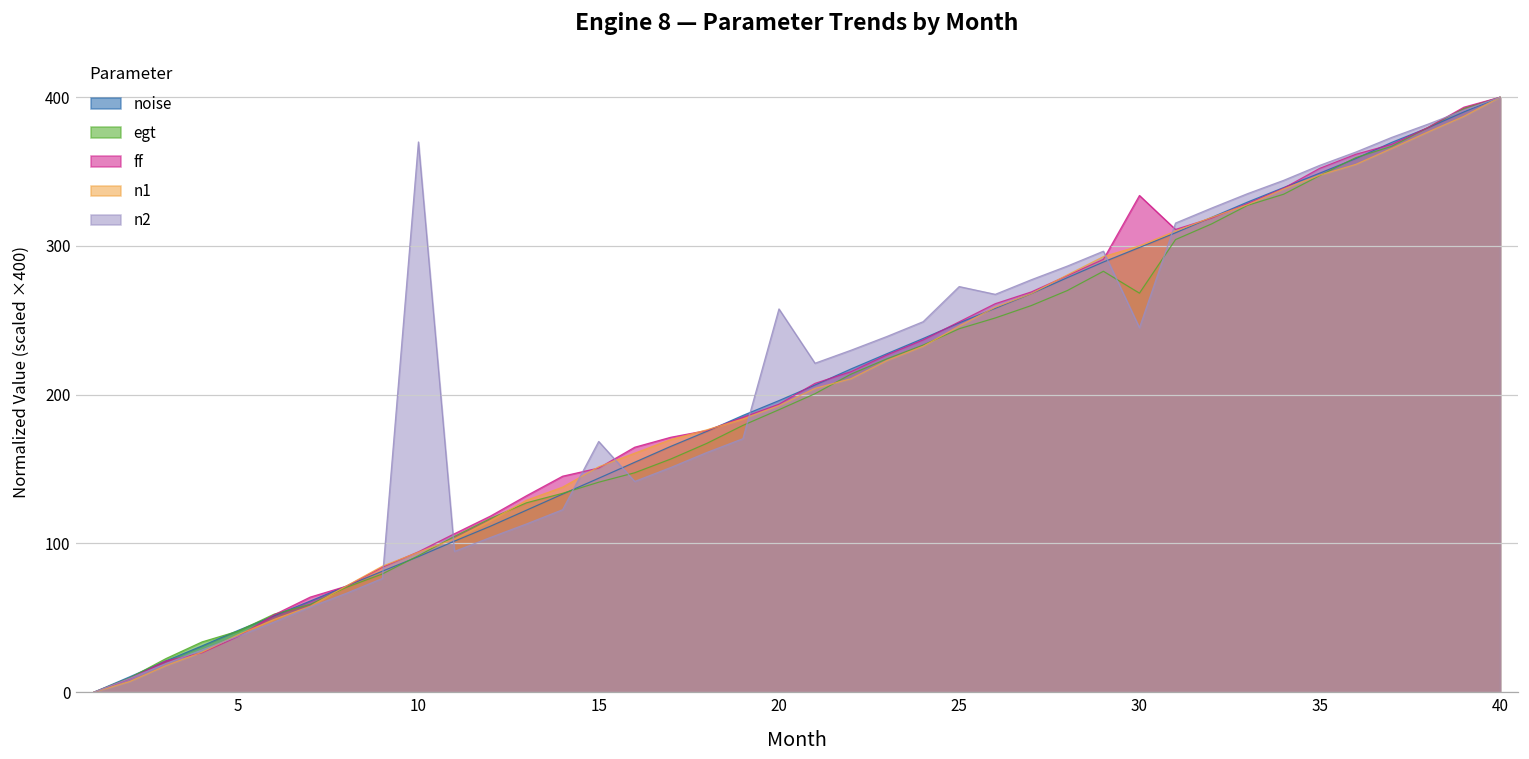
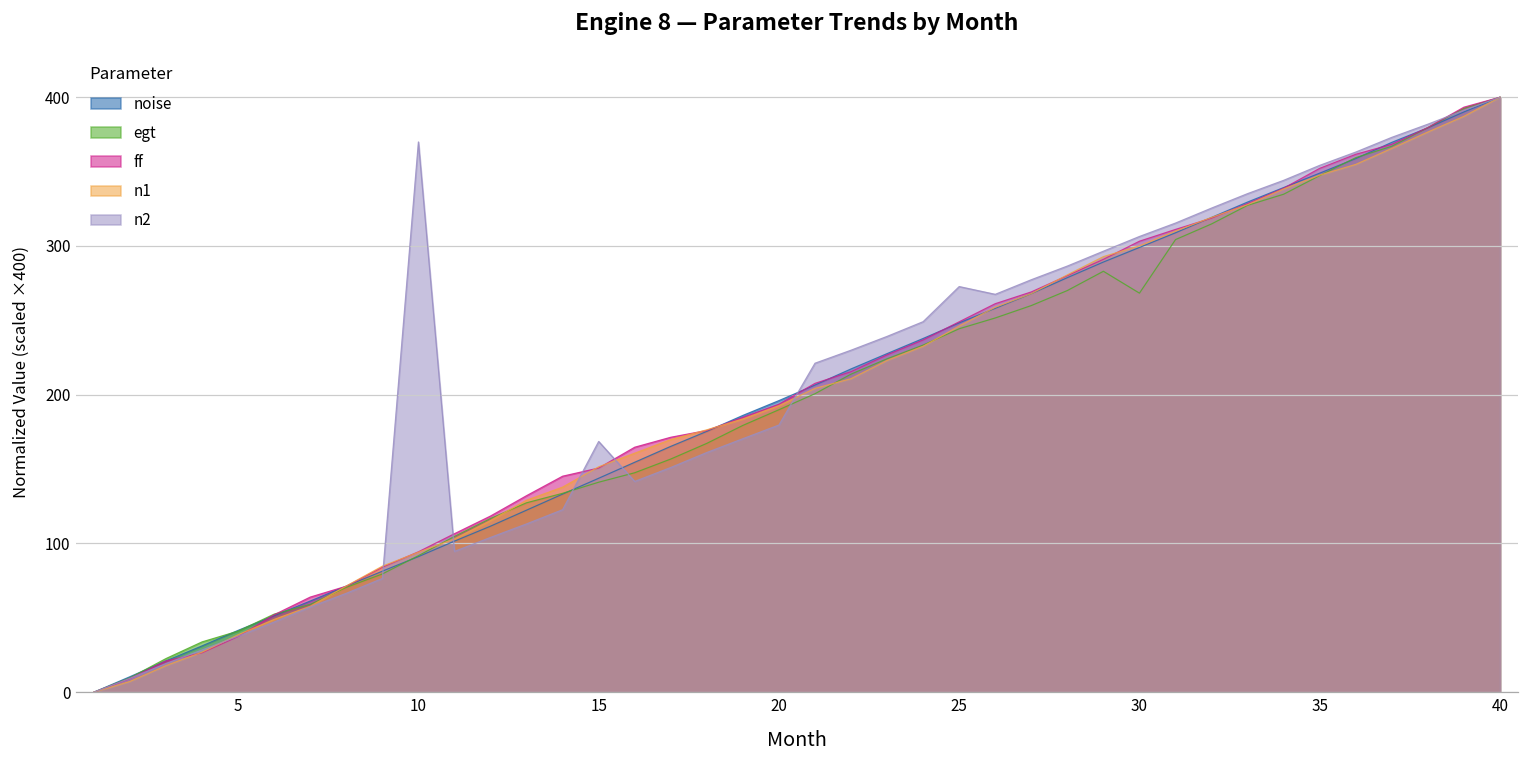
  {
    "noise": {
      "15": 144,
      "20": 196
    },
    "egt": {
      "15": 141,
      "20": 190,
      "30": 268
    },
    "ff": {
-     "30": 334,
+     "30": 303,
      "35": 352
    },
    "n2": {
      "10": 370,
      "15": 169,
-     "20": 258,
+     "20": 180,
      "25": 273,
-     "30": 245,
+     "30": 306,
      "35": 354
    }
  }
